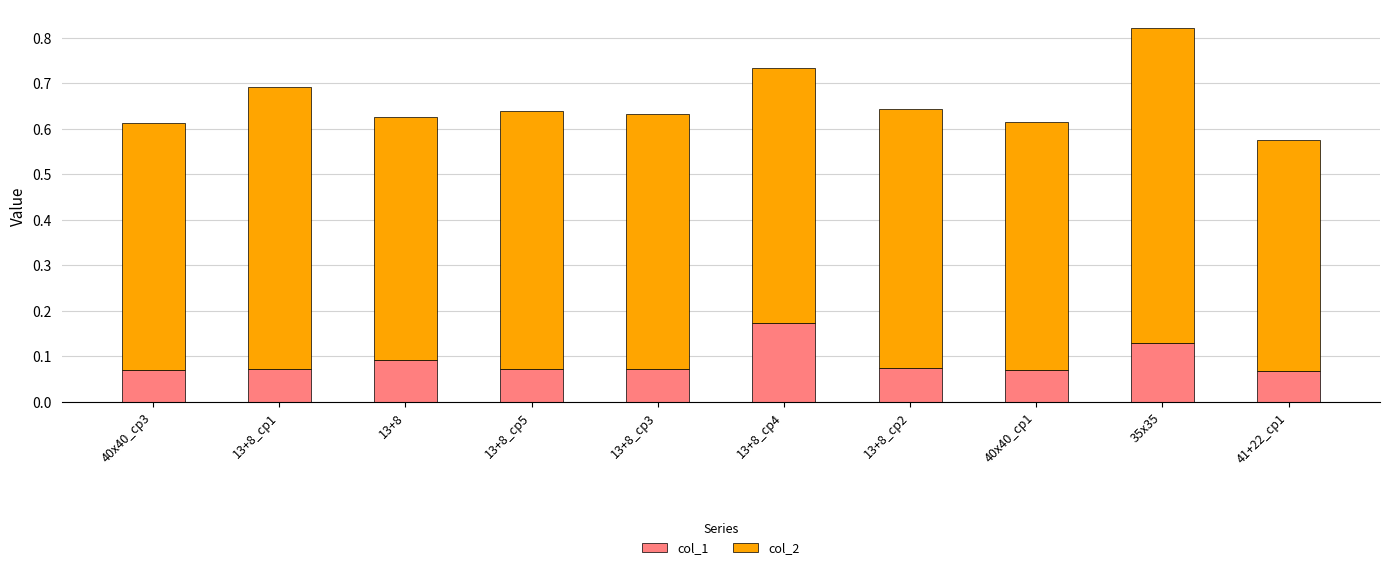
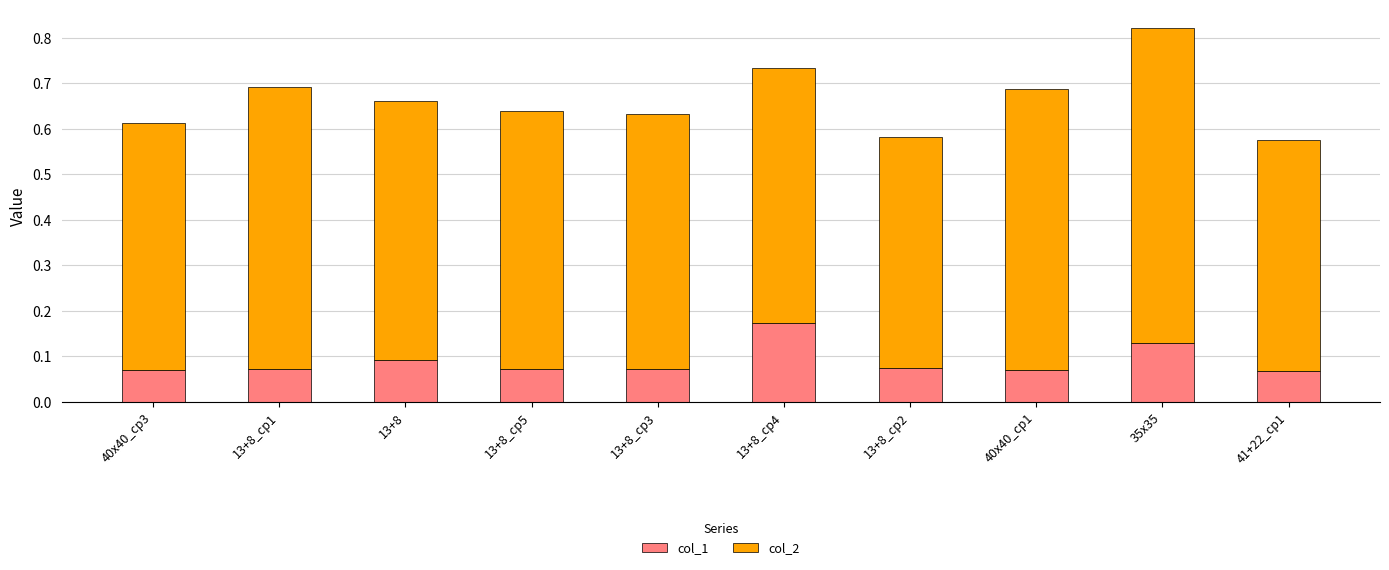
  {
    "col_1": {
      "40x40_cp3": 0.07,
      "13+8_cp1": 0.07,
      "13+8": 0.09,
      "13+8_cp5": 0.07,
      "13+8_cp3": 0.07,
      "13+8_cp4": 0.17,
      "13+8_cp2": 0.07,
      "40x40_cp1": 0.07,
      "35x35": 0.13,
      "41+22_cp1": 0.07
    },
    "col_2": {
      "40x40_cp3": 0.54,
      "13+8_cp1": 0.62,
-     "13+8": 0.54,
+     "13+8": 0.57,
      "13+8_cp5": 0.57,
      "13+8_cp3": 0.56,
      "13+8_cp4": 0.56,
-     "13+8_cp2": 0.57,
-     "40x40_cp1": 0.55,
+     "13+8_cp2": 0.51,
+     "40x40_cp1": 0.62,
      "35x35": 0.69,
      "41+22_cp1": 0.51
    }
  }
